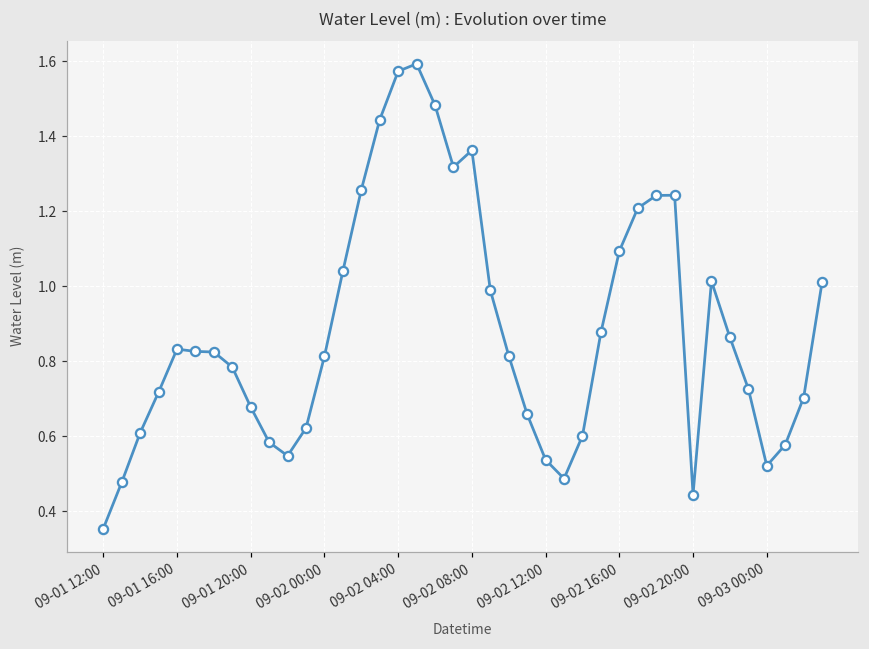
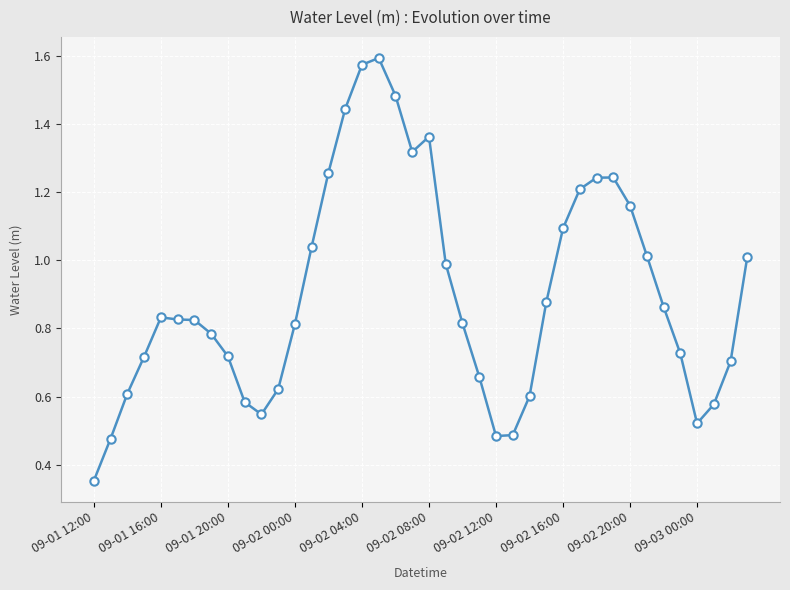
  {
    "09-01 12:00": 0.35,
    "09-01 16:00": 0.83,
-   "09-01 20:00": 0.68,
+   "09-01 20:00": 0.72,
    "09-02 00:00": 0.81,
    "09-02 04:00": 1.57,
    "09-02 08:00": 1.36,
-   "09-02 12:00": 0.54,
+   "09-02 12:00": 0.48,
    "09-02 16:00": 1.09,
-   "09-02 20:00": 0.44,
+   "09-02 20:00": 1.16,
    "09-03 00:00": 0.52
  }
